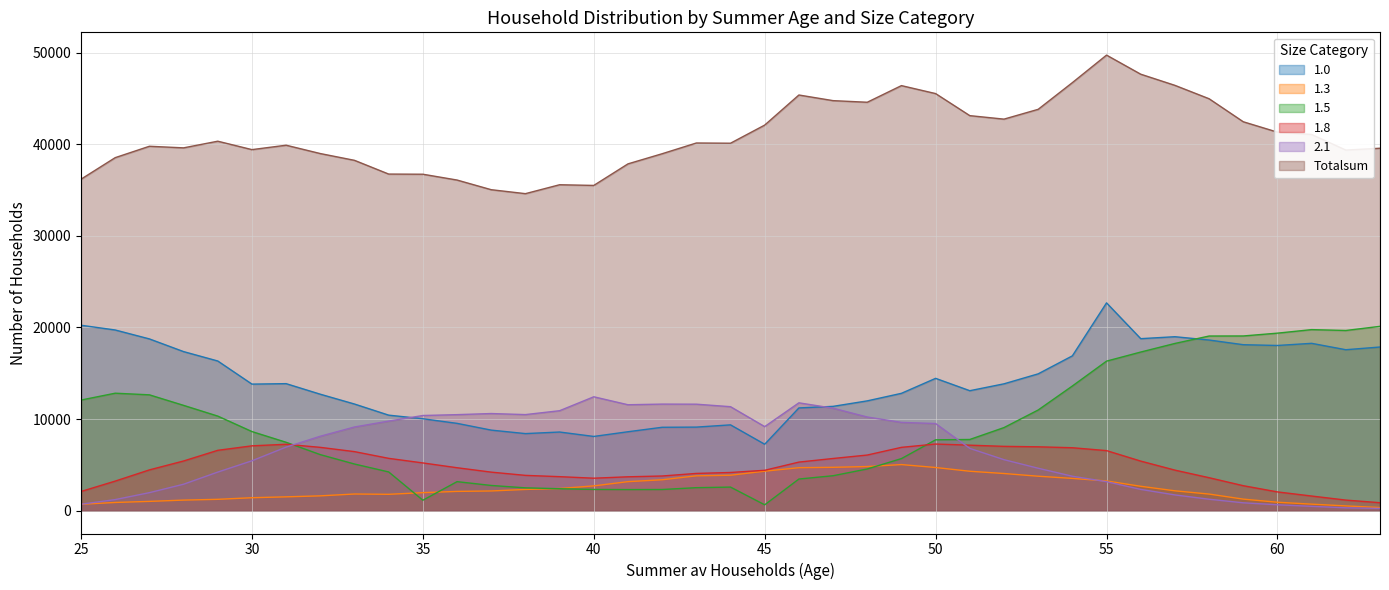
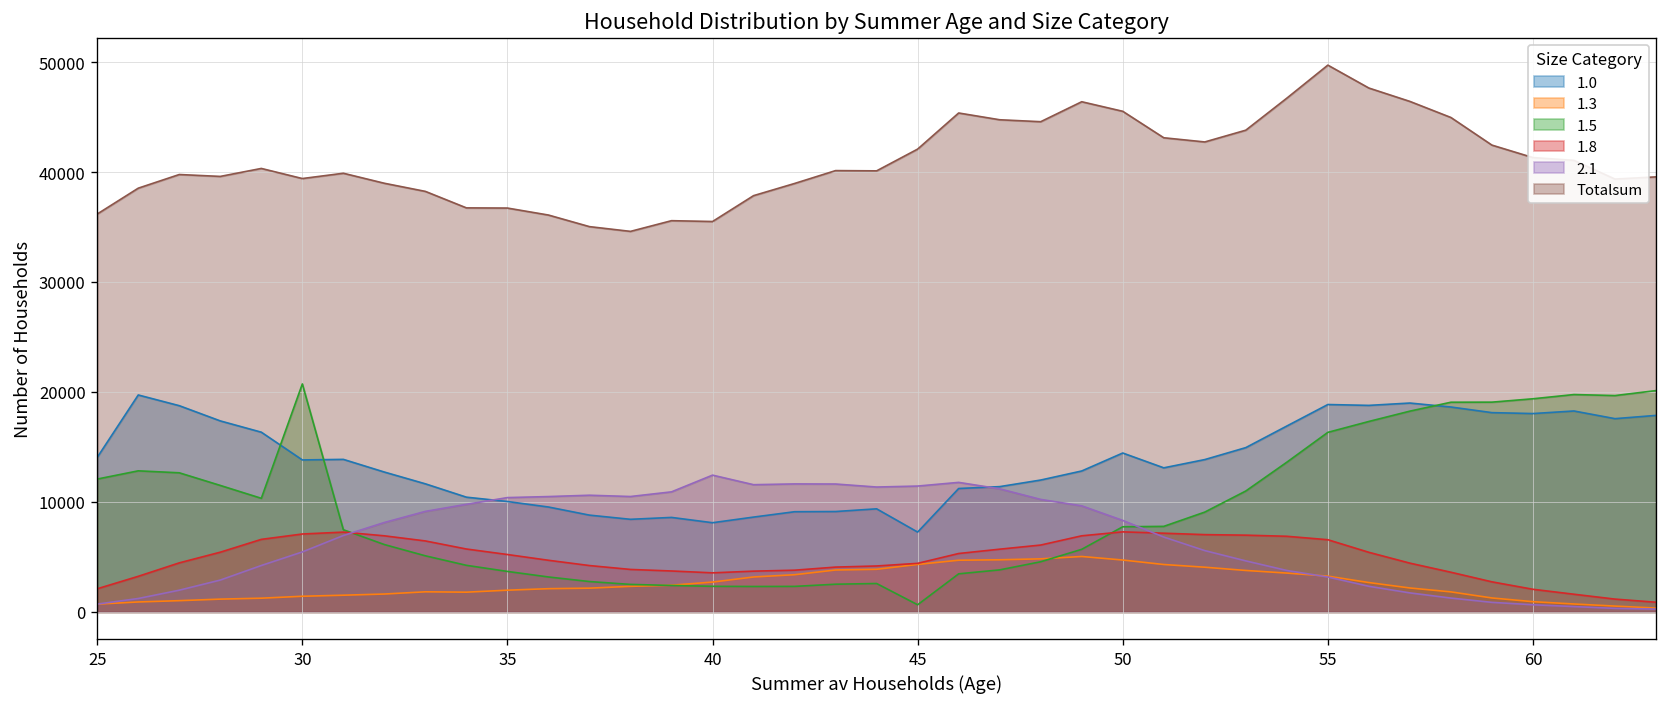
  {
    "1.0": {
-     "25": 20000,
+     "25": 14000,
      "30": 14000,
      "35": 10000,
      "40": 8000,
      "45": 7000,
      "50": 14000,
-     "55": 23000,
+     "55": 19000,
      "60": 18000
    },
    "1.5": {
      "25": 12000,
-     "30": 9000,
-     "35": 1000,
+     "30": 21000,
+     "35": 4000,
      "40": 2000,
      "45": 1000,
      "50": 8000,
      "55": 16000,
      "60": 19000
    },
    "2.1": {
      "30": 5000,
      "35": 10000,
      "40": 12000,
-     "45": 9000,
-     "50": 10000,
+     "45": 11000,
+     "50": 8000,
      "60": 1000
    }
  }
